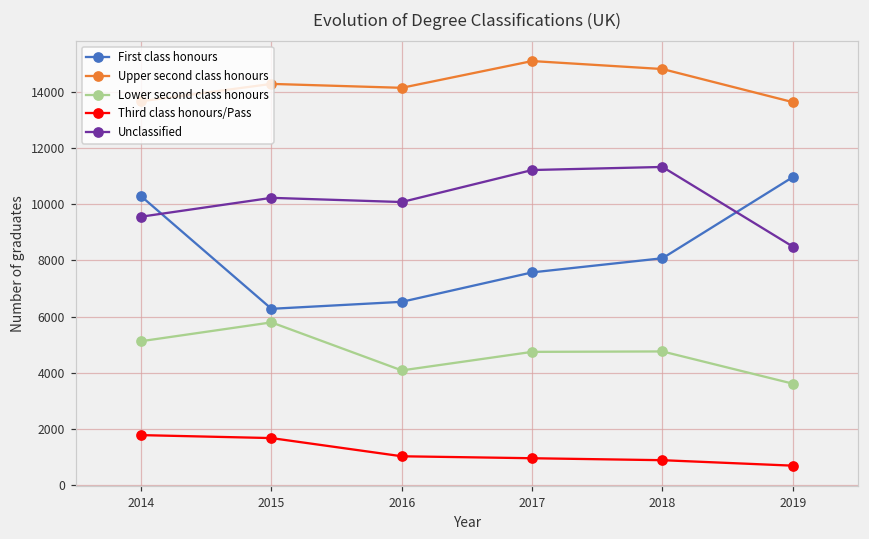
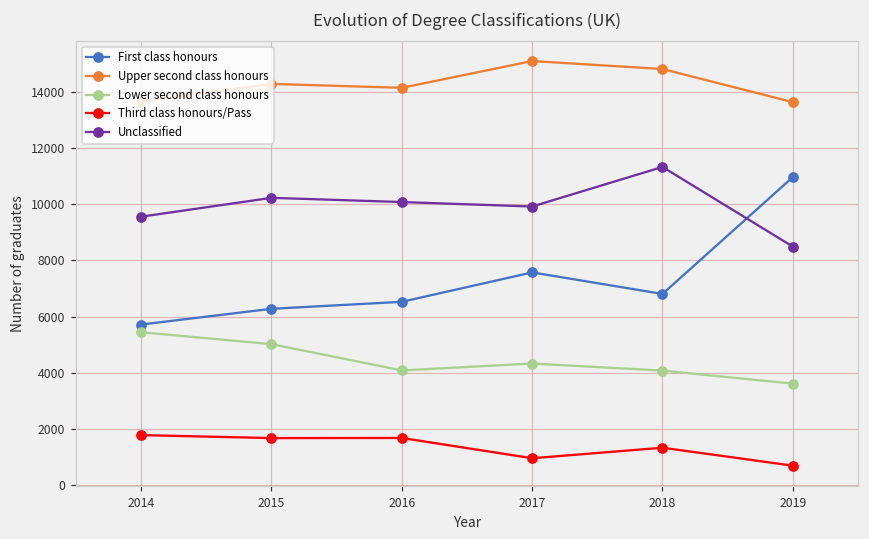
  {
    "First class honours": {
-     "2014": 10300,
+     "2014": 5700,
      "2015": 6300,
      "2016": 6500,
      "2017": 7600,
-     "2018": 8100,
+     "2018": 6800,
      "2019": 11000
    },
    "Upper second class honours": {
      "2016": 14200,
      "2017": 15100,
      "2018": 14800,
      "2019": 13600
    },
    "Lower second class honours": {
-     "2014": 5100,
-     "2015": 5800,
+     "2014": 5400,
+     "2015": 5000,
      "2016": 4100,
-     "2017": 4700,
-     "2018": 4800,
+     "2017": 4300,
+     "2018": 4100,
      "2019": 3600
    },
    "Third class honours/Pass": {
      "2014": 1800,
      "2015": 1700,
-     "2016": 1000,
+     "2016": 1700,
      "2017": 900,
-     "2018": 900,
+     "2018": 1300,
      "2019": 700
    },
    "Unclassified": {
      "2014": 9600,
      "2015": 10200,
      "2016": 10100,
-     "2017": 11200,
+     "2017": 9900,
      "2018": 11300,
      "2019": 8500
    }
  }
